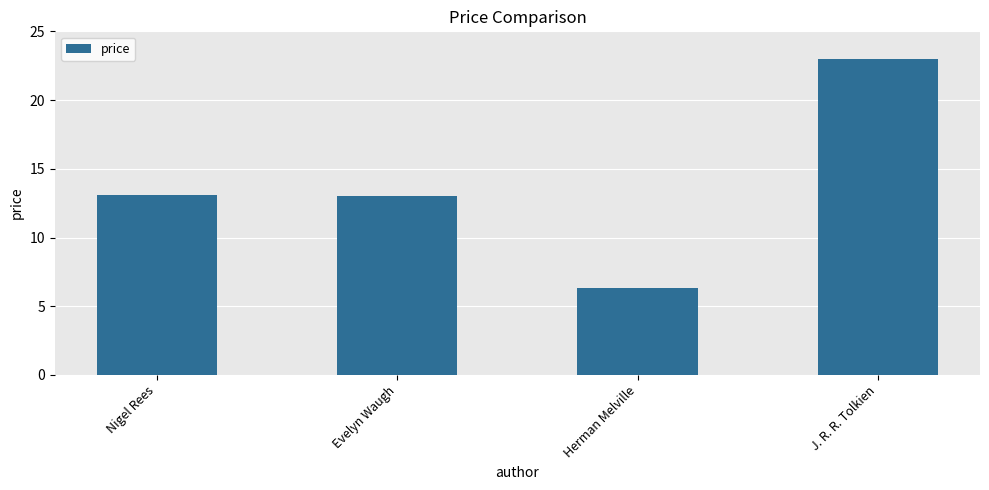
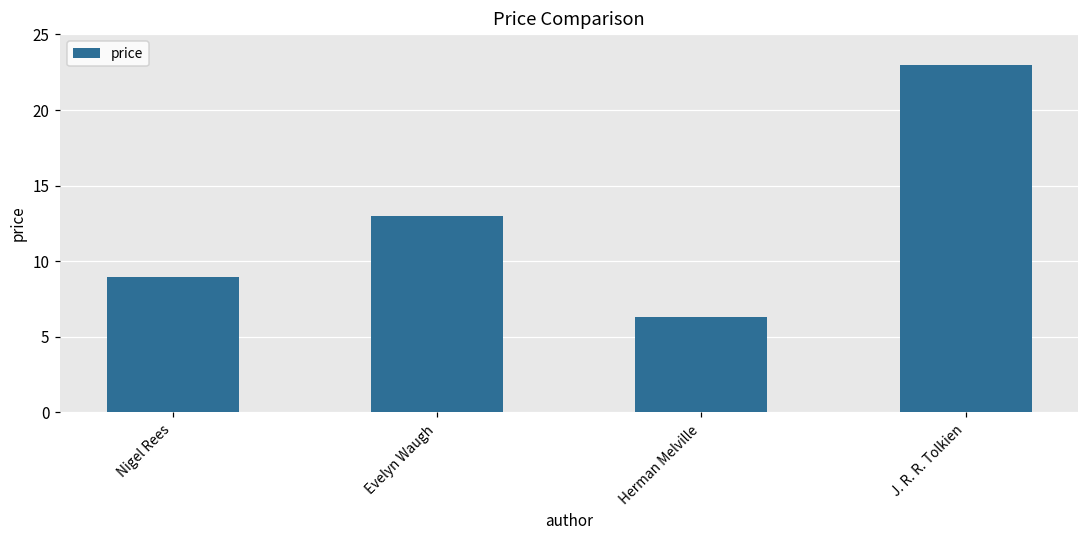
  {
-   "Nigel Rees": 13.1,
+   "Nigel Rees": 9.0,
    "Evelyn Waugh": 13.0,
    "Herman Melville": 6.3,
    "J. R. R. Tolkien": 23.0
  }
